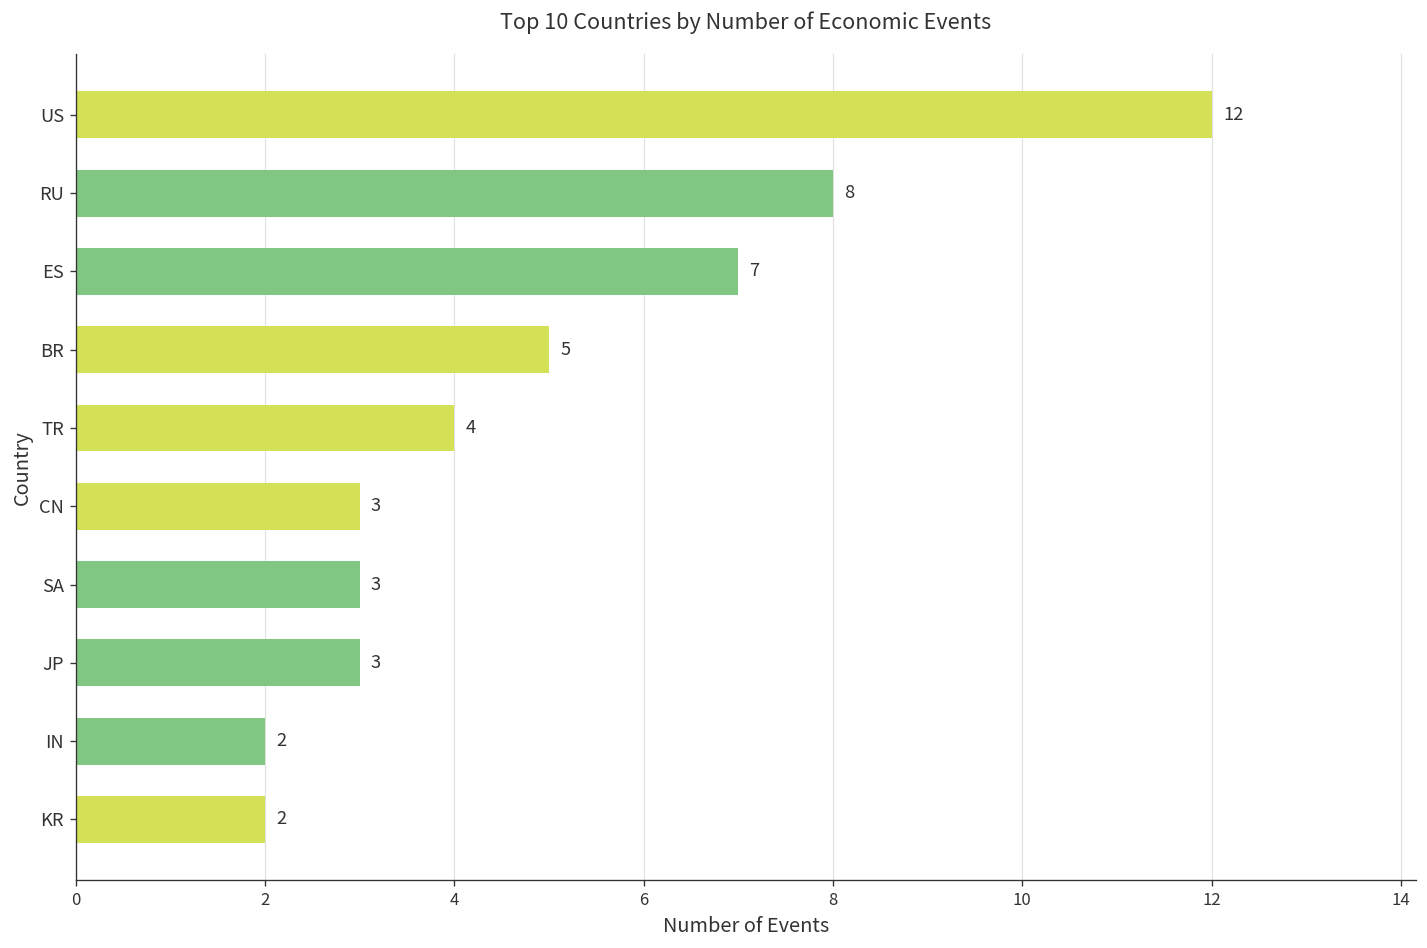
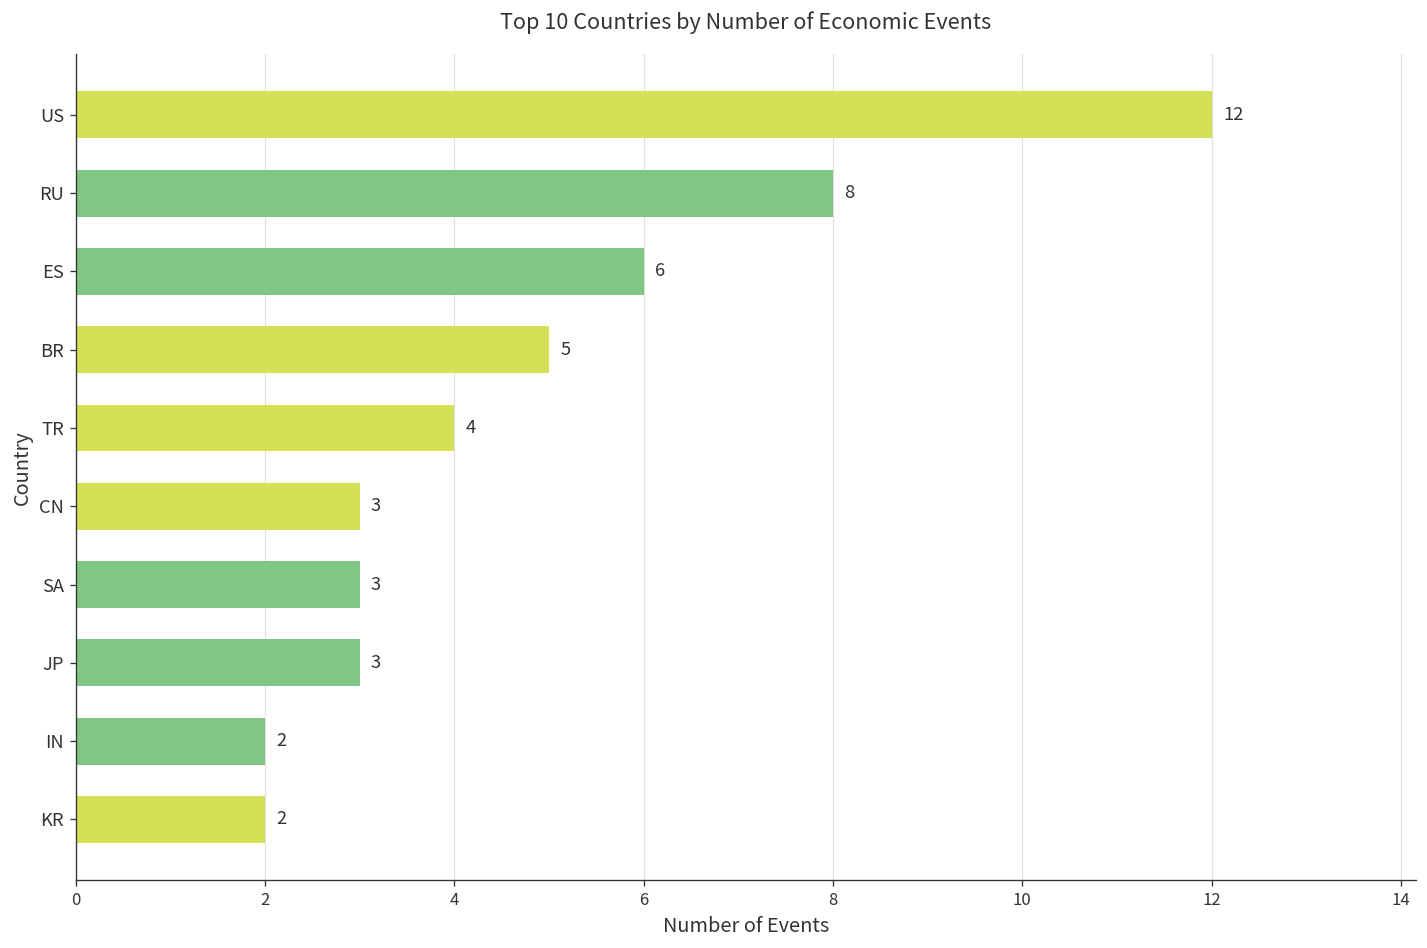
  {
    "US": 12,
    "RU": 8,
-   "ES": 7,
+   "ES": 6,
    "BR": 5,
    "TR": 4,
    "CN": 3,
    "SA": 3,
    "JP": 3,
    "IN": 2,
    "KR": 2
  }
